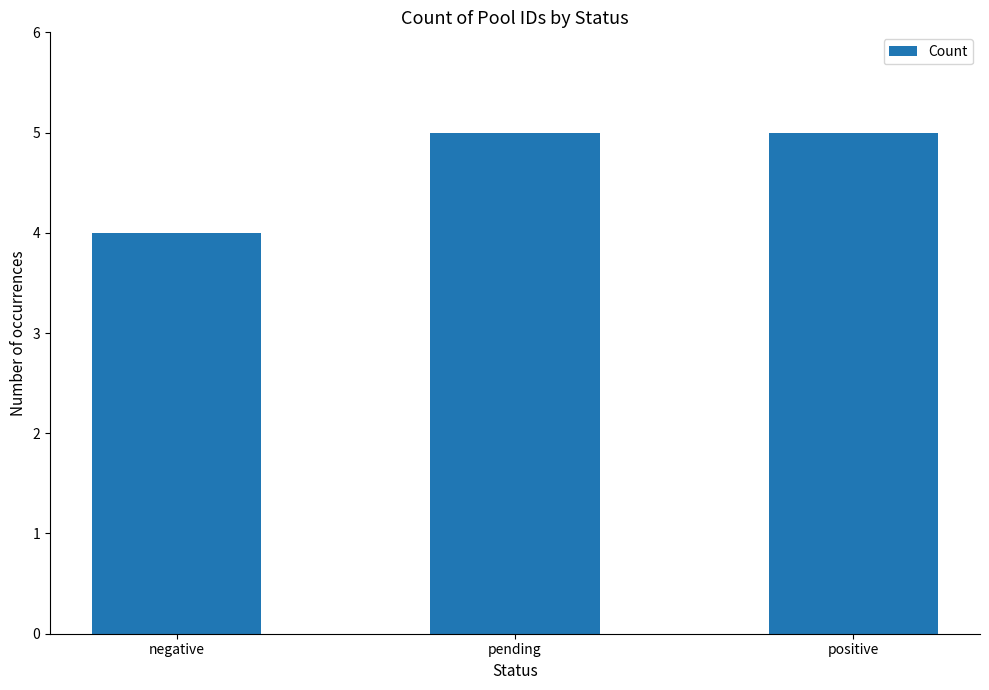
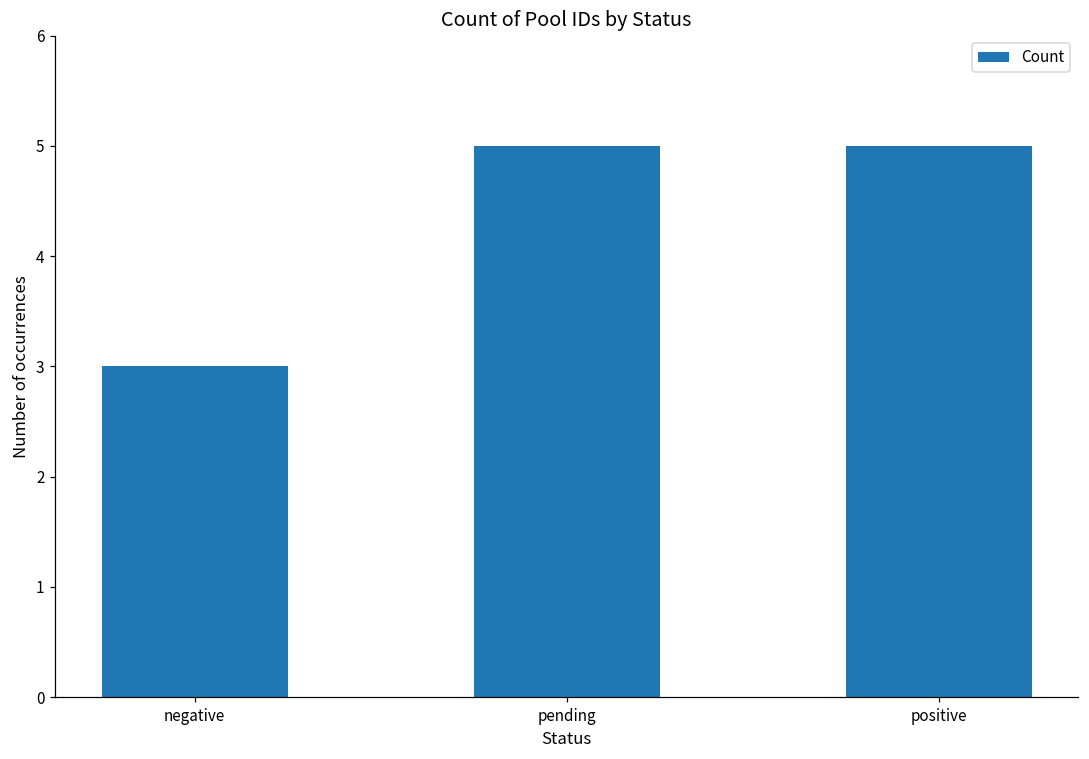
  {
-   "negative": 4,
+   "negative": 3,
    "pending": 5,
    "positive": 5
  }
